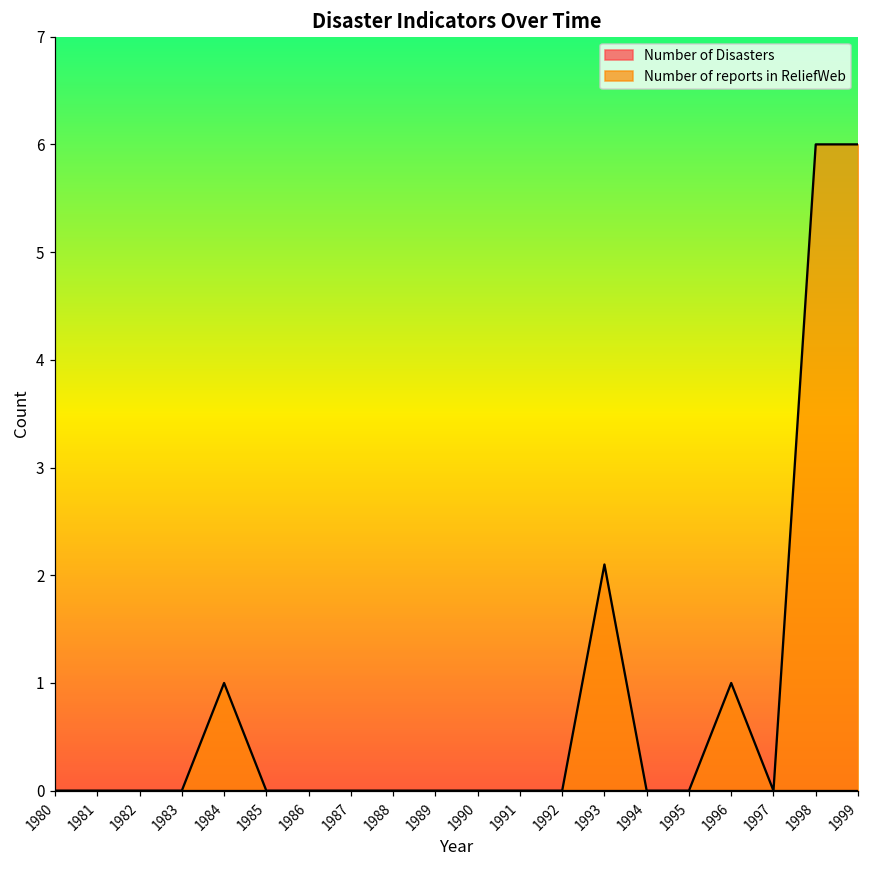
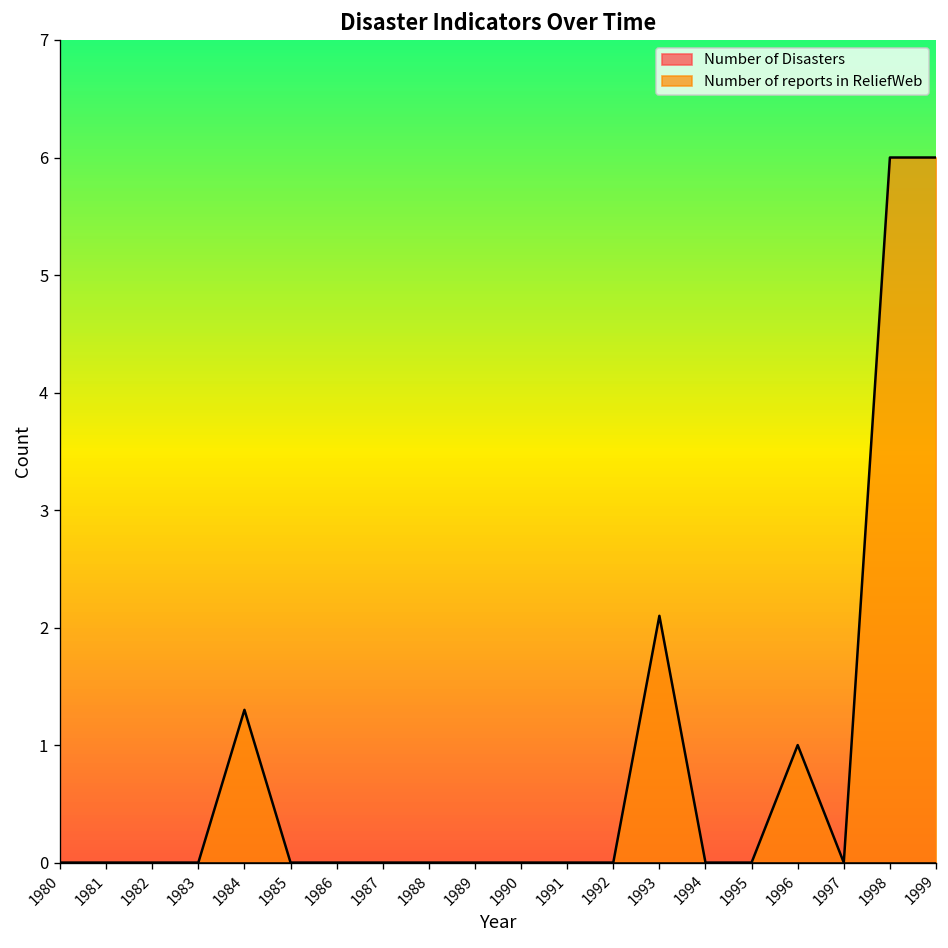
  {
    "Number of Disasters": {
      "1984": 0.0,
      "1993": 0.0,
      "1996": 0.0,
      "1998": 0.0,
      "1999": 0.0
    },
    "Number of reports in ReliefWeb": {
-     "1984": 1.0,
+     "1984": 1.3,
      "1993": 2.1,
      "1996": 1.0,
      "1998": 6.0,
      "1999": 6.0
    }
  }
